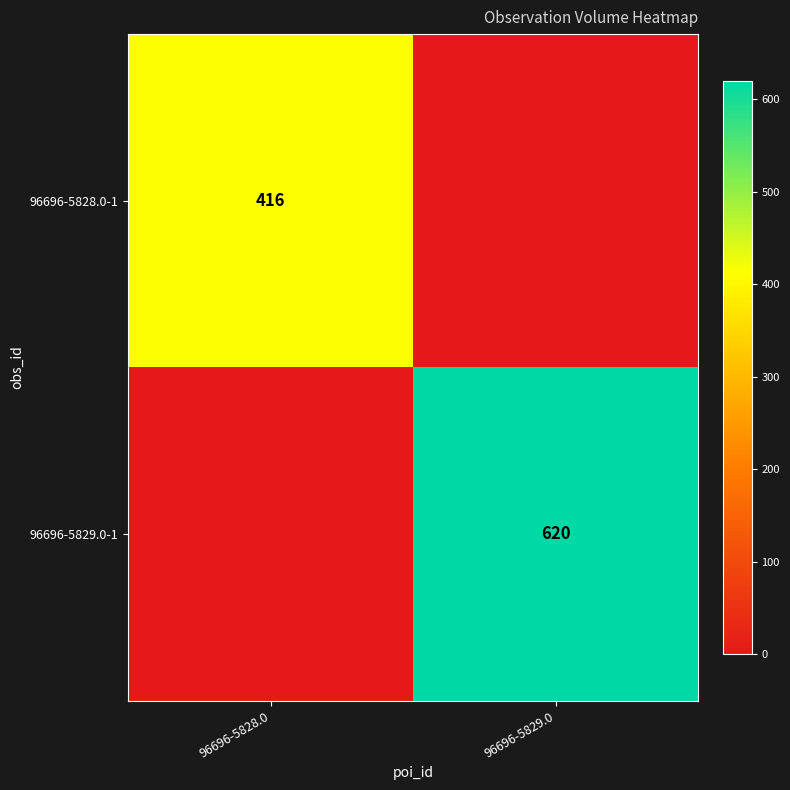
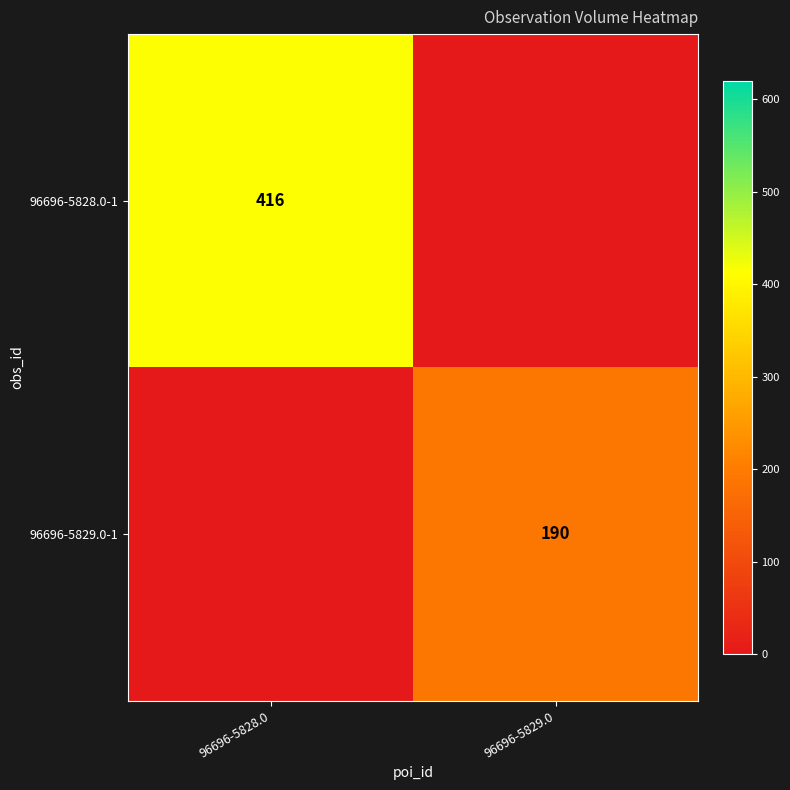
  {
    "96696-5828.0-1": {
      "96696-5828.0": 416
    },
    "96696-5829.0-1": {
-     "96696-5829.0": 620
+     "96696-5829.0": 190
    }
  }
